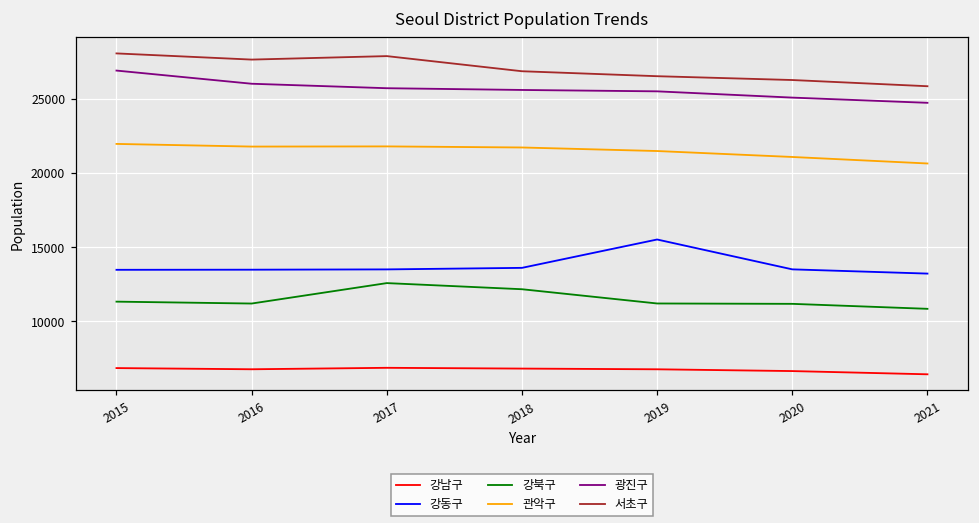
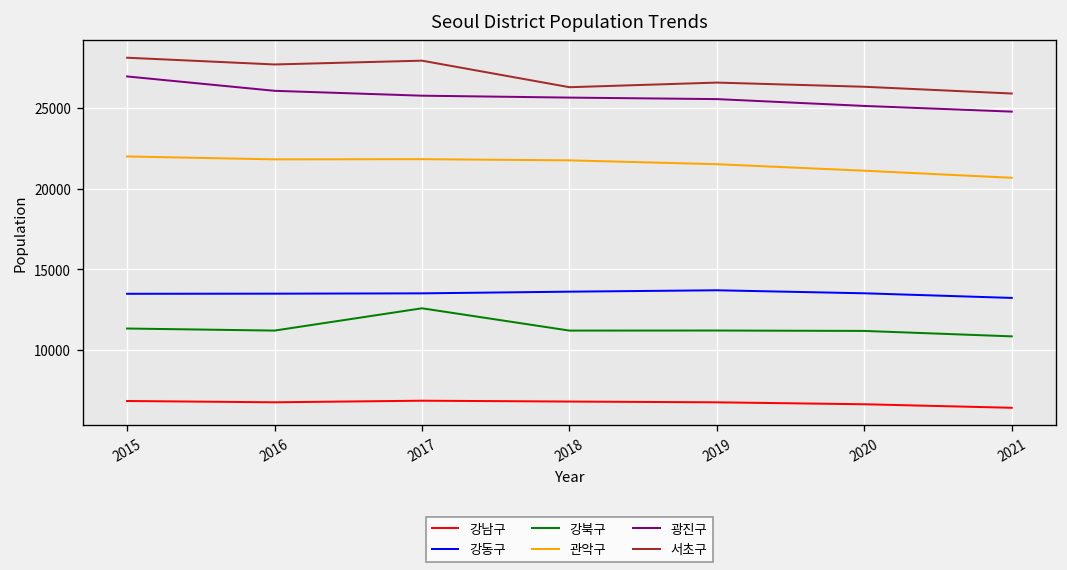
  {
    "강남구": {
      "2015": 6900,
      "2016": 6800,
      "2017": 6900,
      "2018": 6800,
      "2019": 6800,
      "2020": 6600,
      "2021": 6400
    },
    "강동구": {
      "2015": 13500,
      "2016": 13500,
      "2017": 13500,
      "2018": 13600,
-     "2019": 15500,
+     "2019": 13700,
      "2020": 13500,
      "2021": 13200
    },
    "강북구": {
      "2015": 11300,
      "2016": 11200,
      "2017": 12600,
-     "2018": 12200,
+     "2018": 11200,
      "2019": 11200,
      "2020": 11200,
      "2021": 10900
    },
    "관악구": {
      "2015": 22000,
      "2016": 21800,
      "2017": 21800,
      "2018": 21700,
      "2019": 21500,
      "2020": 21100,
      "2021": 20700
    },
    "광진구": {
      "2015": 26900,
      "2016": 26100,
      "2017": 25700,
      "2018": 25600,
      "2019": 25500,
      "2020": 25100,
      "2021": 24800
    },
    "서초구": {
      "2015": 28100,
      "2016": 27700,
      "2017": 27900,
-     "2018": 26900,
+     "2018": 26300,
      "2019": 26600,
      "2020": 26300,
      "2021": 25900
    }
  }
